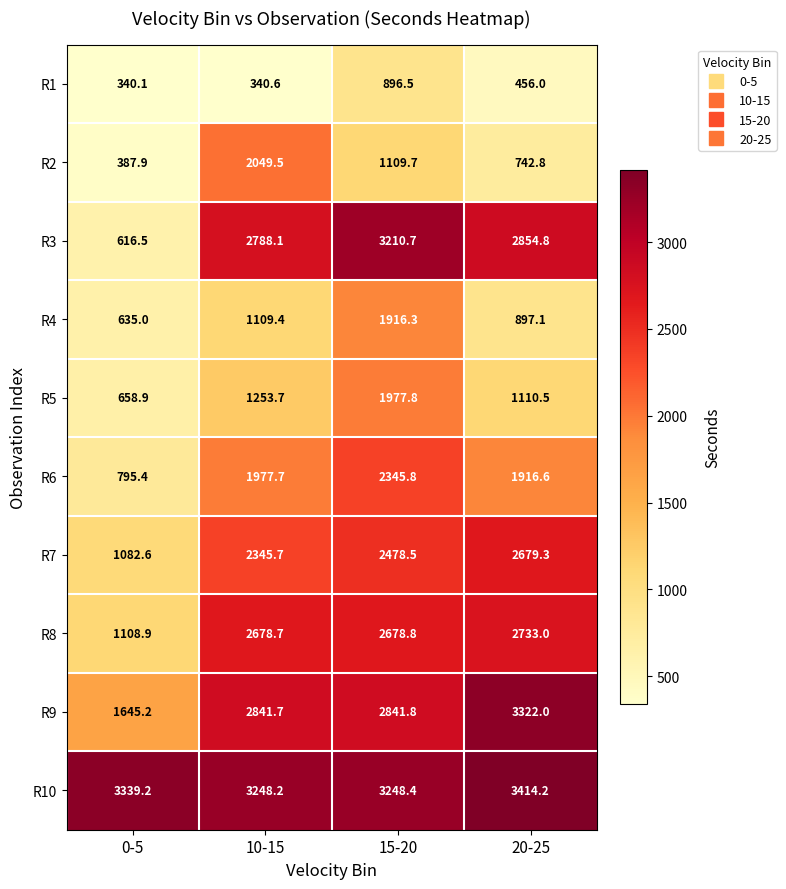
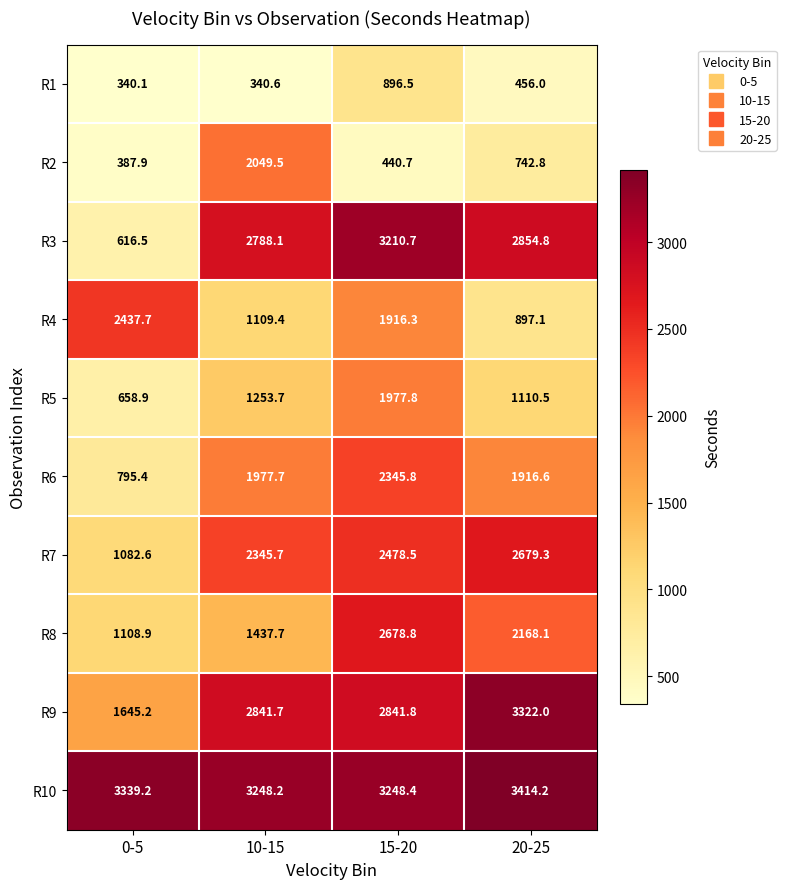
  {
    "R1": {
      "0-5": 340.1,
      "10-15": 340.6,
      "15-20": 896.5,
      "20-25": 456.0
    },
    "R2": {
      "0-5": 387.9,
      "10-15": 2049.5,
-     "15-20": 1109.7,
+     "15-20": 440.7,
      "20-25": 742.8
    },
    "R3": {
      "0-5": 616.5,
      "10-15": 2788.1,
      "15-20": 3210.7,
      "20-25": 2854.8
    },
    "R4": {
-     "0-5": 635.0,
+     "0-5": 2437.7,
      "10-15": 1109.4,
      "15-20": 1916.3,
      "20-25": 897.1
    },
    "R5": {
      "0-5": 658.9,
      "10-15": 1253.7,
      "15-20": 1977.8,
      "20-25": 1110.5
    },
    "R6": {
      "0-5": 795.4,
      "10-15": 1977.7,
      "15-20": 2345.8,
      "20-25": 1916.6
    },
    "R7": {
      "0-5": 1082.6,
      "10-15": 2345.7,
      "15-20": 2478.5,
      "20-25": 2679.3
    },
    "R8": {
      "0-5": 1108.9,
-     "10-15": 2678.7,
+     "10-15": 1437.7,
      "15-20": 2678.8,
-     "20-25": 2733.0
+     "20-25": 2168.1
    },
    "R9": {
      "0-5": 1645.2,
      "10-15": 2841.7,
      "15-20": 2841.8,
      "20-25": 3322.0
    },
    "R10": {
      "0-5": 3339.2,
      "10-15": 3248.2,
      "15-20": 3248.4,
      "20-25": 3414.2
    }
  }
